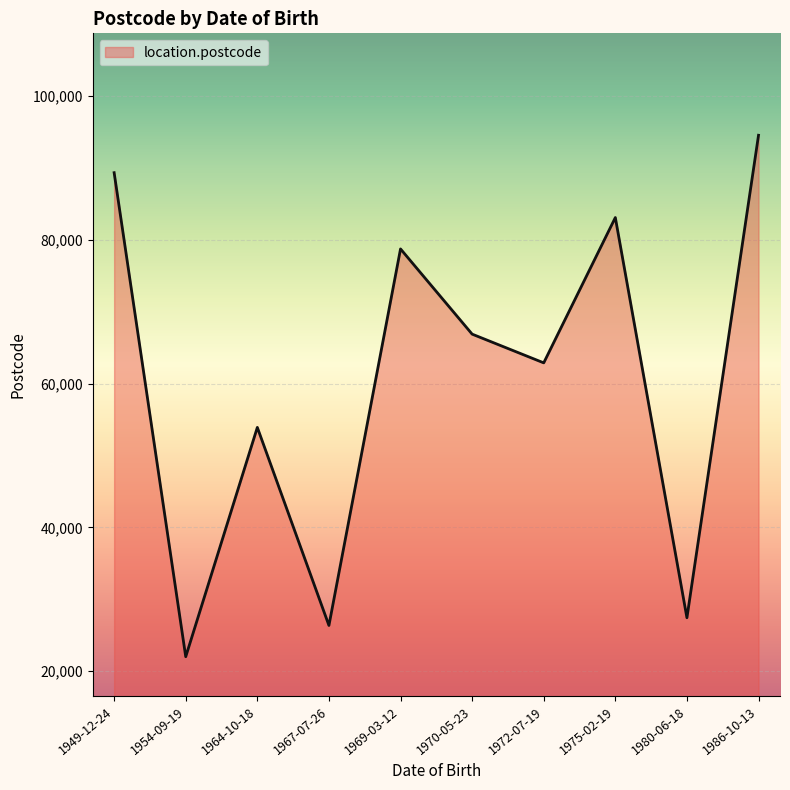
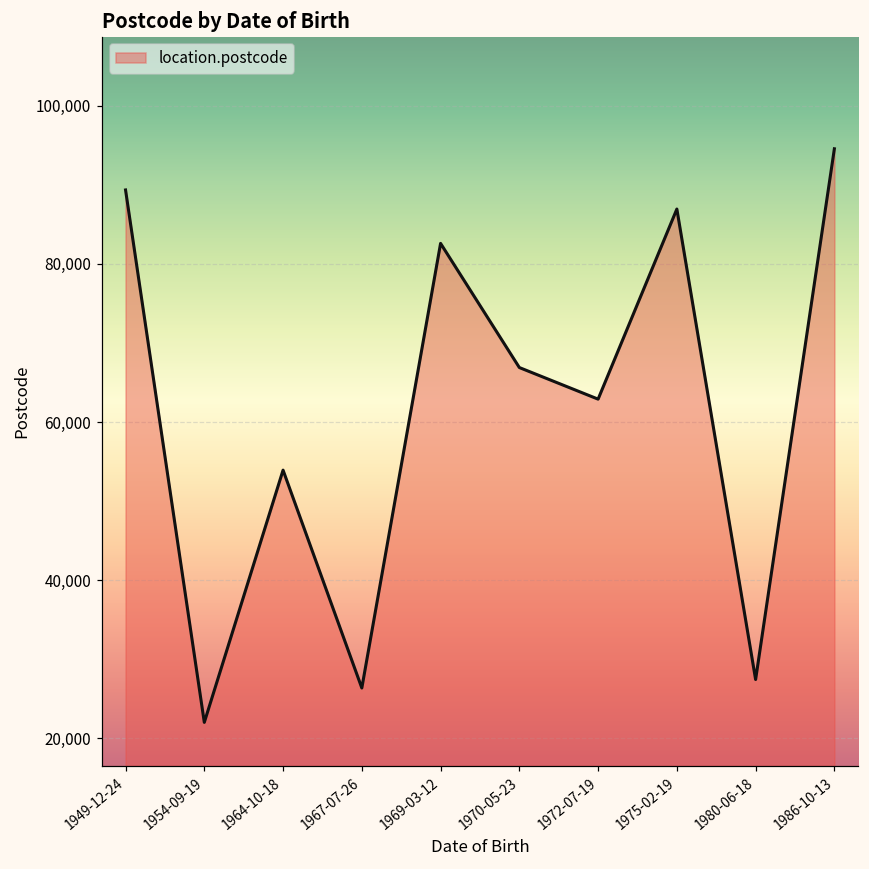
  {
    "1949-12-24": "89,000",
    "1954-09-19": "22,000",
    "1964-10-18": "54,000",
    "1967-07-26": "26,000",
-   "1969-03-12": "79,000",
+   "1969-03-12": "83,000",
    "1970-05-23": "67,000",
    "1972-07-19": "63,000",
-   "1975-02-19": "83,000",
+   "1975-02-19": "87,000",
    "1980-06-18": "27,000",
    "1986-10-13": "95,000"
  }
